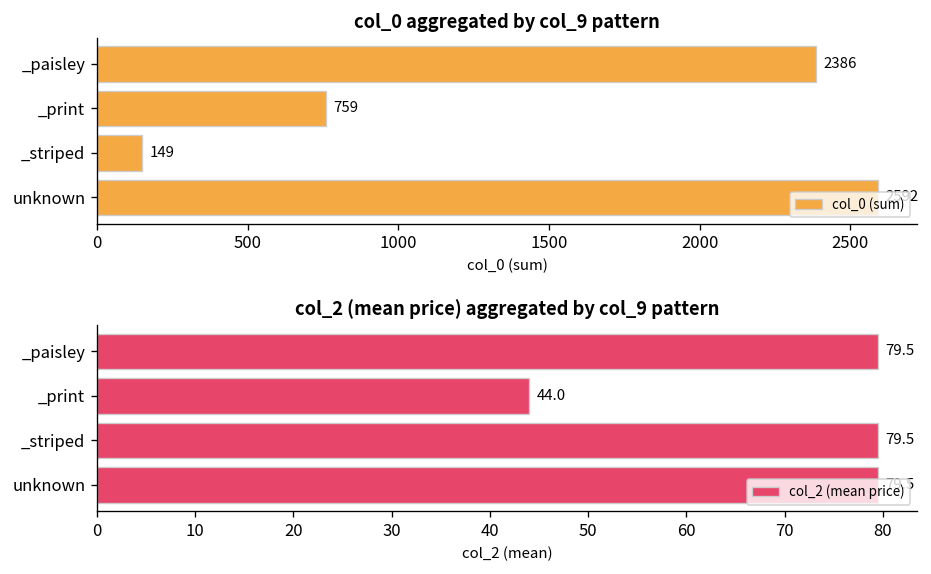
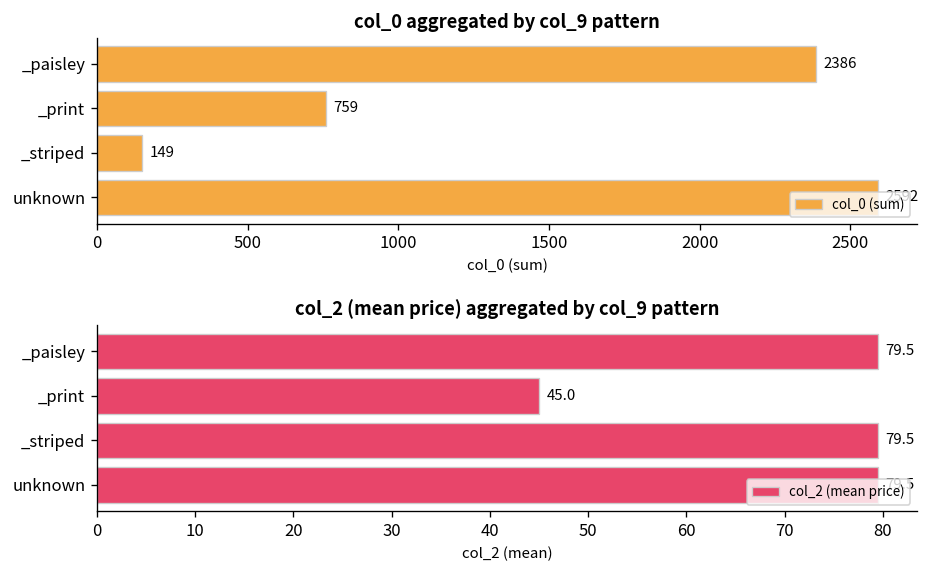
  {
    "col_0 aggregated by col_9 pattern": {
      "_paisley": 2386,
      "_print": 759,
      "_striped": 149
    },
    "col_2 (mean price) aggregated by col_9 pattern": {
      "_paisley": 79.5,
-     "_print": 44.0,
+     "_print": 45.0,
      "_striped": 79.5
    }
  }
